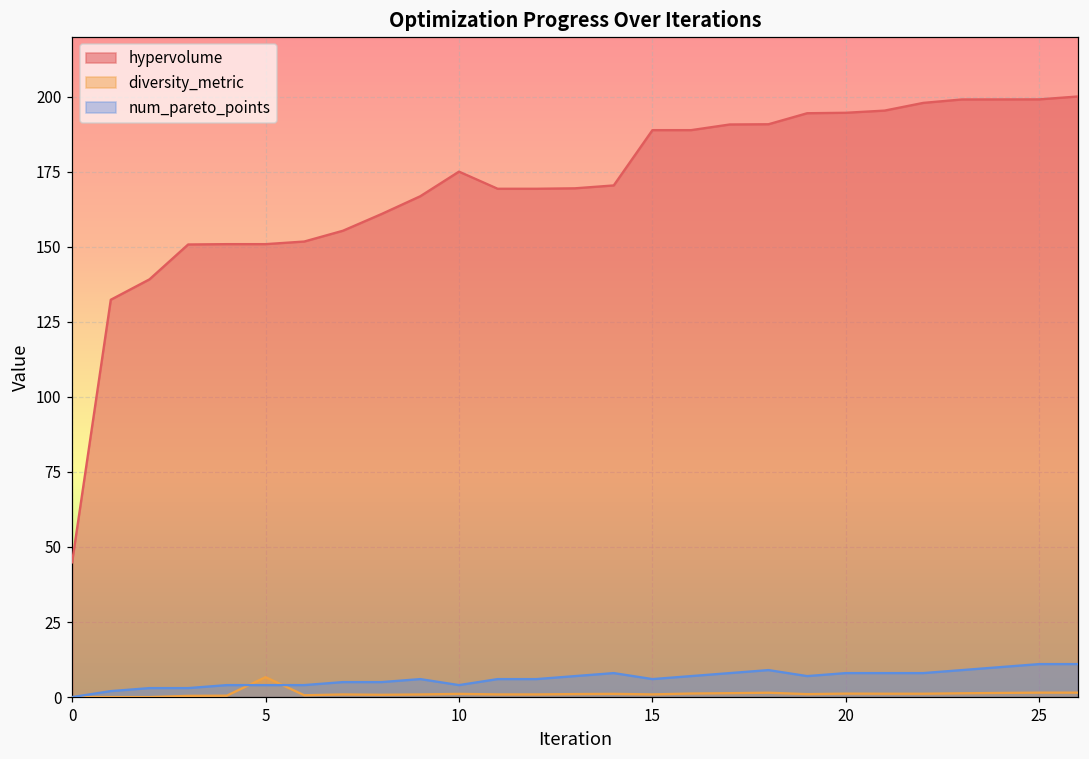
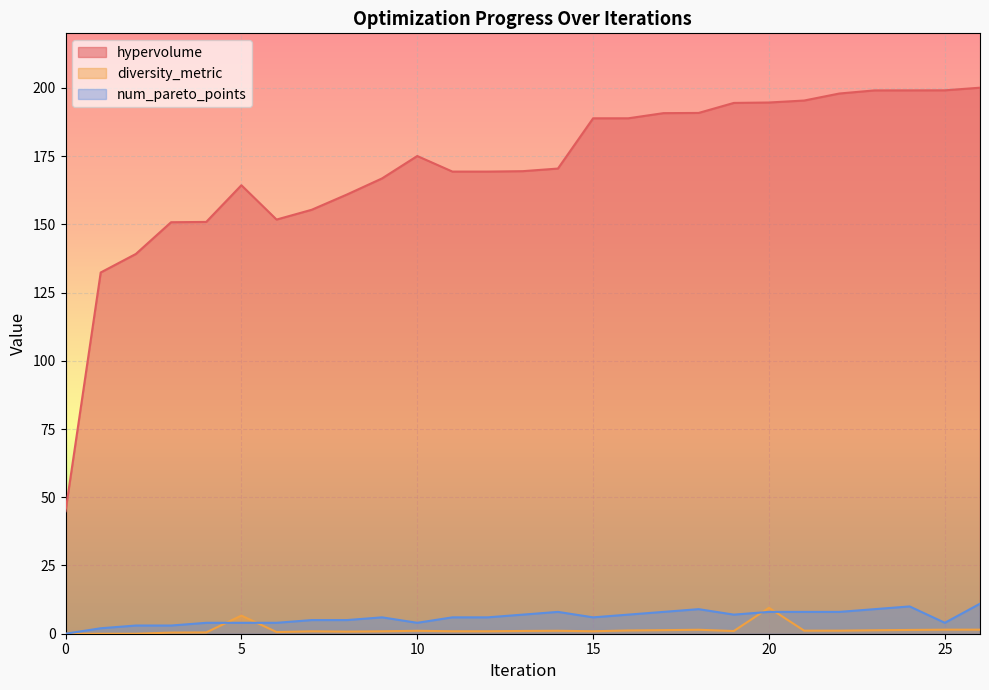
  {
    "hypervolume": {
      "0": 45,
-     "5": 151,
+     "5": 164,
      "10": 175,
      "15": 189,
      "20": 195,
      "25": 199
    },
    "diversity_metric": {
      "5": 7,
      "10": 1,
      "15": 1,
-     "20": 1,
+     "20": 9,
      "25": 1
    },
    "num_pareto_points": {
      "5": 4,
      "10": 4,
      "15": 6,
      "20": 8,
-     "25": 11
+     "25": 4
    }
  }
